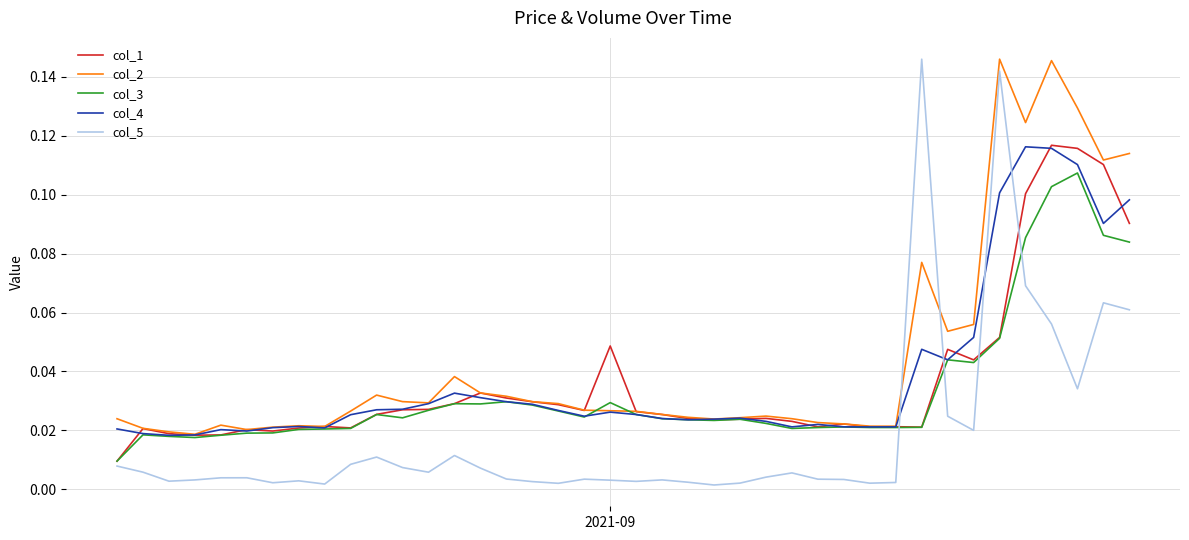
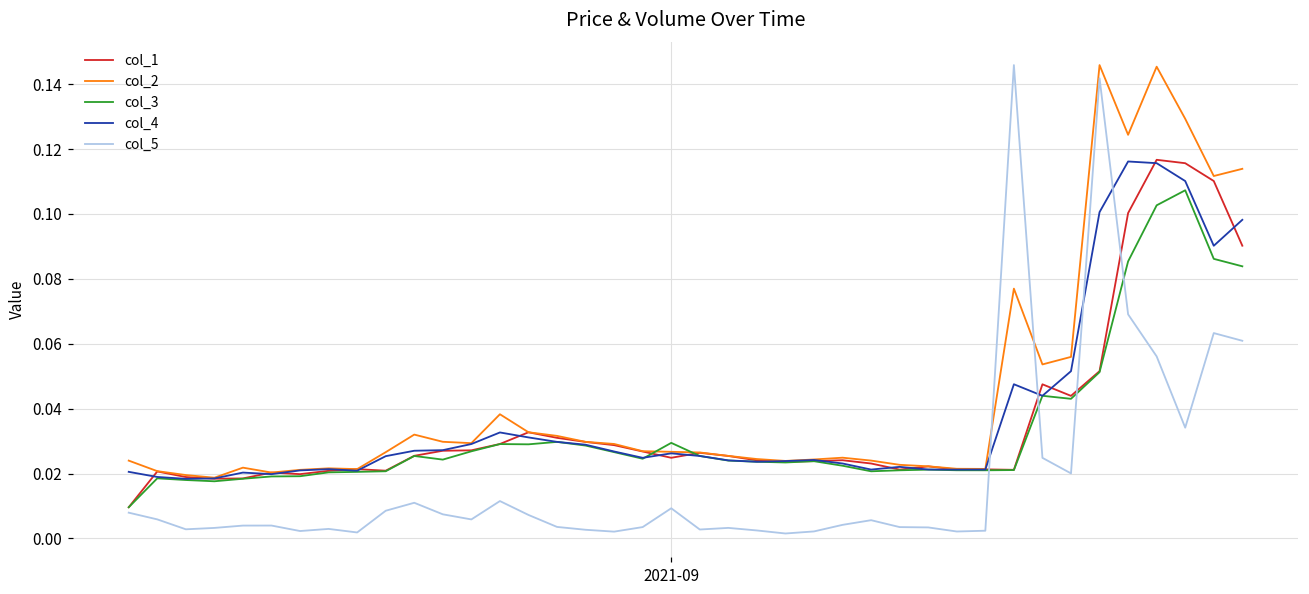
  {
    "col_1": {
-     "2021-09": 0.049
+     "2021-09": 0.025
    },
    "col_3": {
      "2021-09": 0.029
    },
    "col_5": {
-     "2021-09": 0.003
+     "2021-09": 0.009
    }
  }
